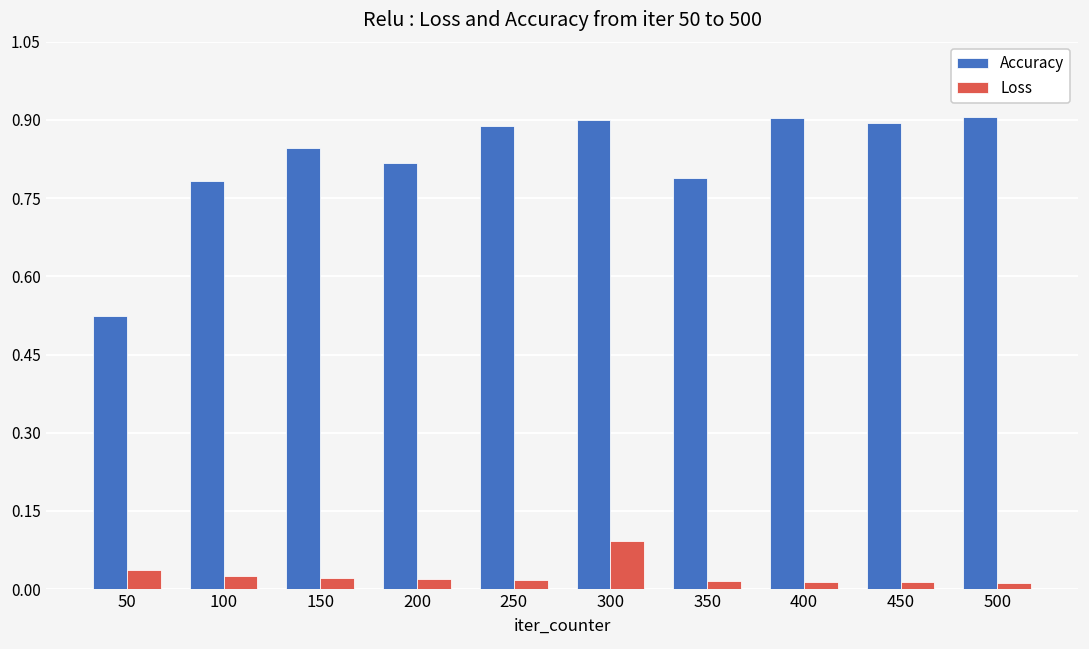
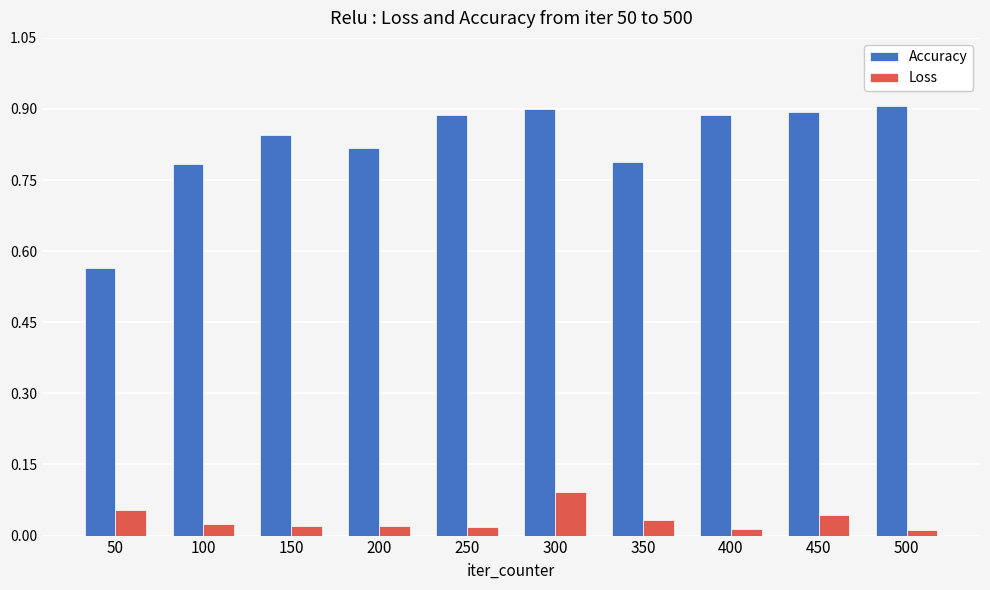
  {
    "Accuracy": {
-     "50": 0.52,
+     "50": 0.56,
      "100": 0.78,
      "150": 0.85,
      "200": 0.82,
      "250": 0.89,
      "300": 0.90,
      "350": 0.79,
-     "400": 0.90,
+     "400": 0.89,
      "450": 0.89,
      "500": 0.91
    },
    "Loss": {
-     "50": 0.04,
+     "50": 0.05,
      "100": 0.02,
      "150": 0.02,
      "200": 0.02,
      "250": 0.02,
      "300": 0.09,
-     "350": 0.02,
+     "350": 0.03,
      "400": 0.01,
-     "450": 0.01,
+     "450": 0.04,
      "500": 0.01
    }
  }
